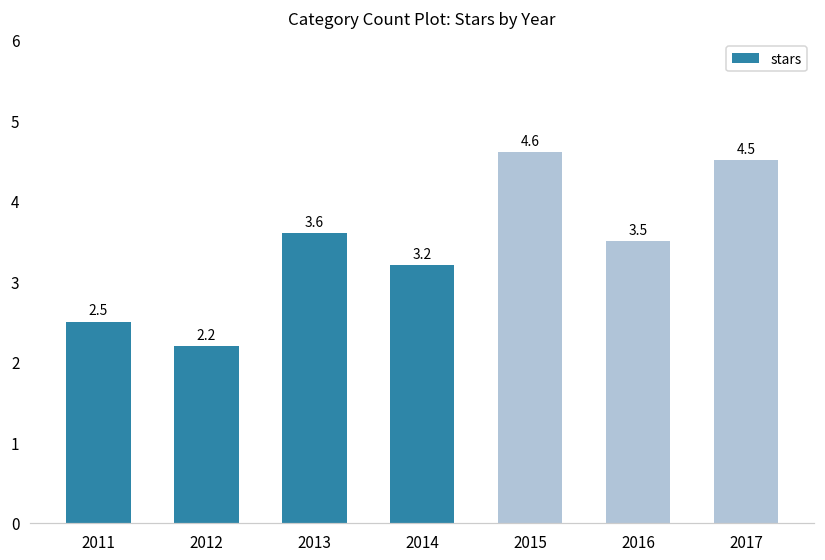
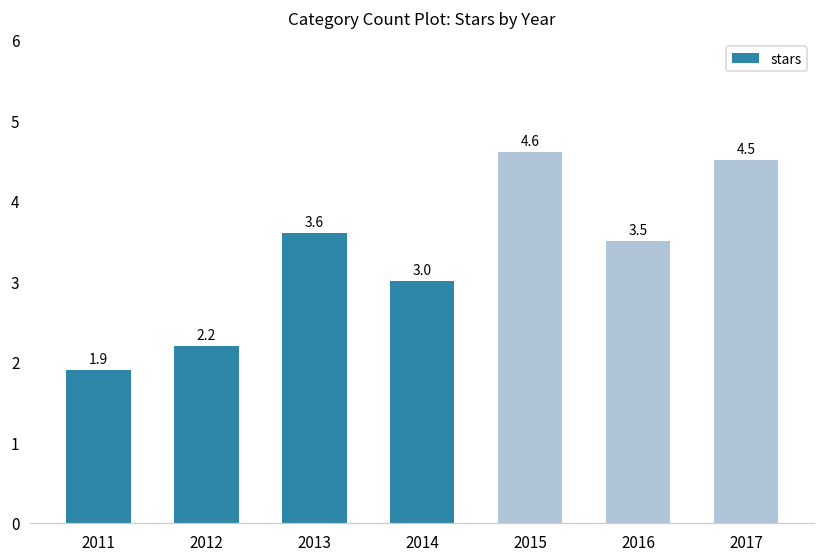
  {
-   "2011": 2.5,
+   "2011": 1.9,
    "2012": 2.2,
    "2013": 3.6,
-   "2014": 3.2,
+   "2014": 3.0,
    "2015": 4.6,
    "2016": 3.5,
    "2017": 4.5
  }
